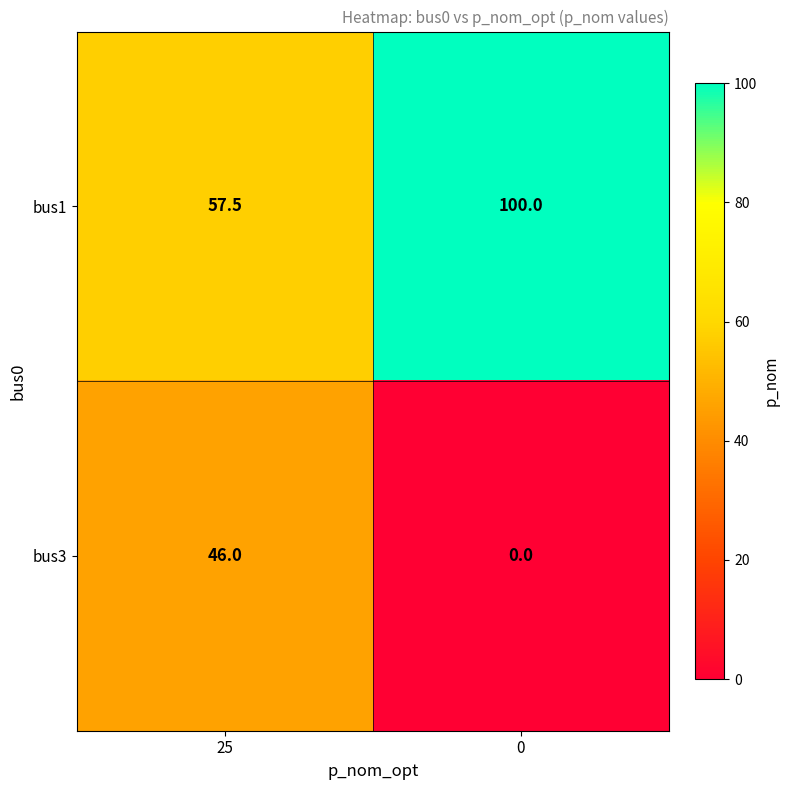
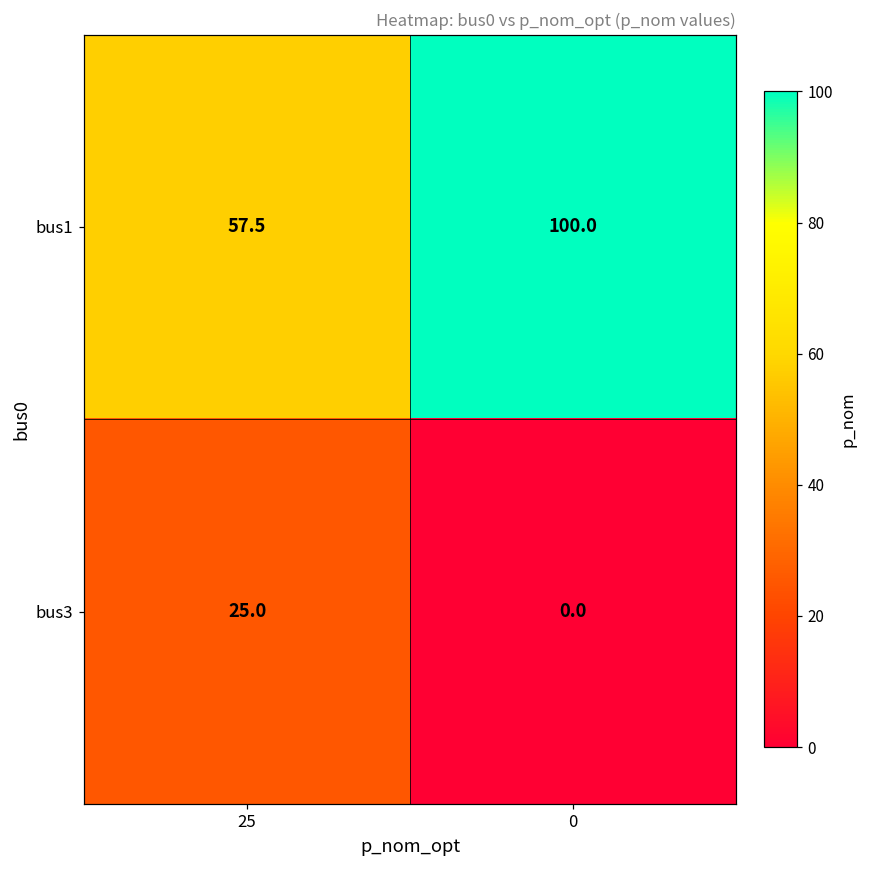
  {
    "bus1": {
      "25": 57.5,
      "0": 100.0
    },
    "bus3": {
-     "25": 46.0,
+     "25": 25.0,
      "0": 0.0
    }
  }
